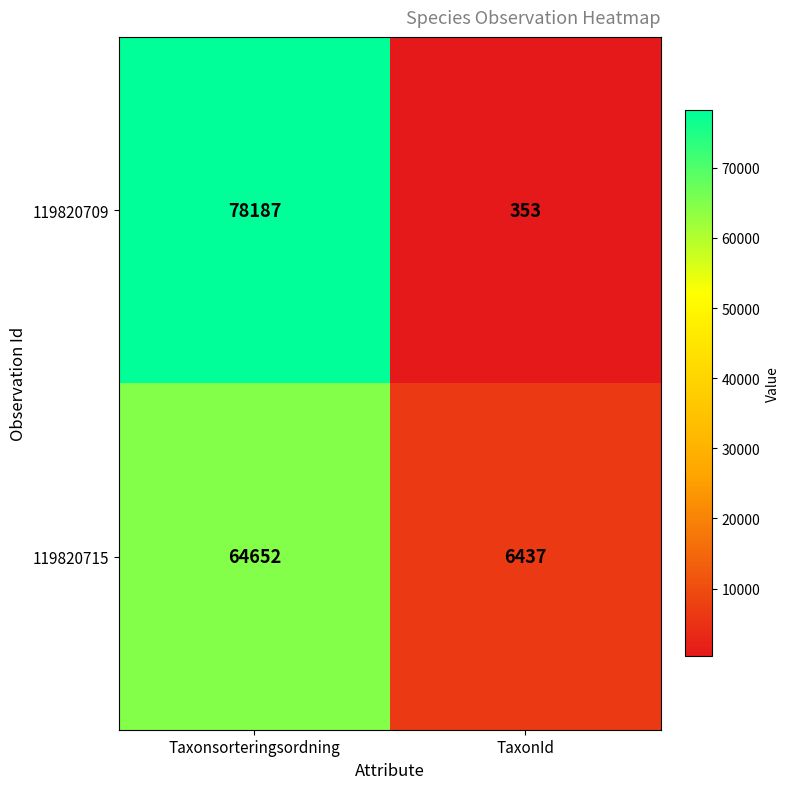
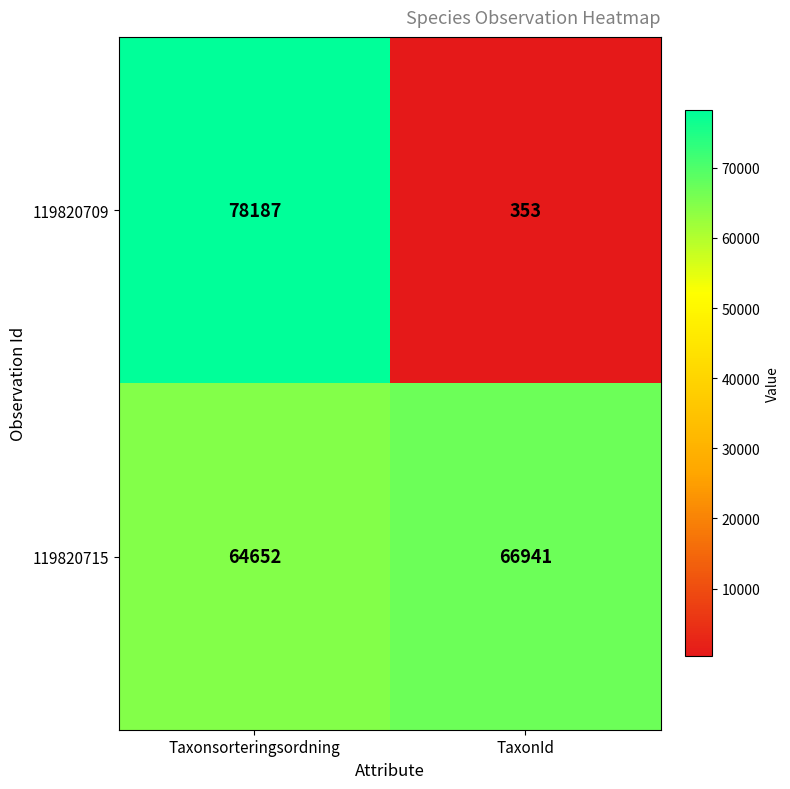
  {
    "119820709": {
      "Taxonsorteringsordning": 78187,
      "TaxonId": 353
    },
    "119820715": {
      "Taxonsorteringsordning": 64652,
-     "TaxonId": 6437
+     "TaxonId": 66941
    }
  }
